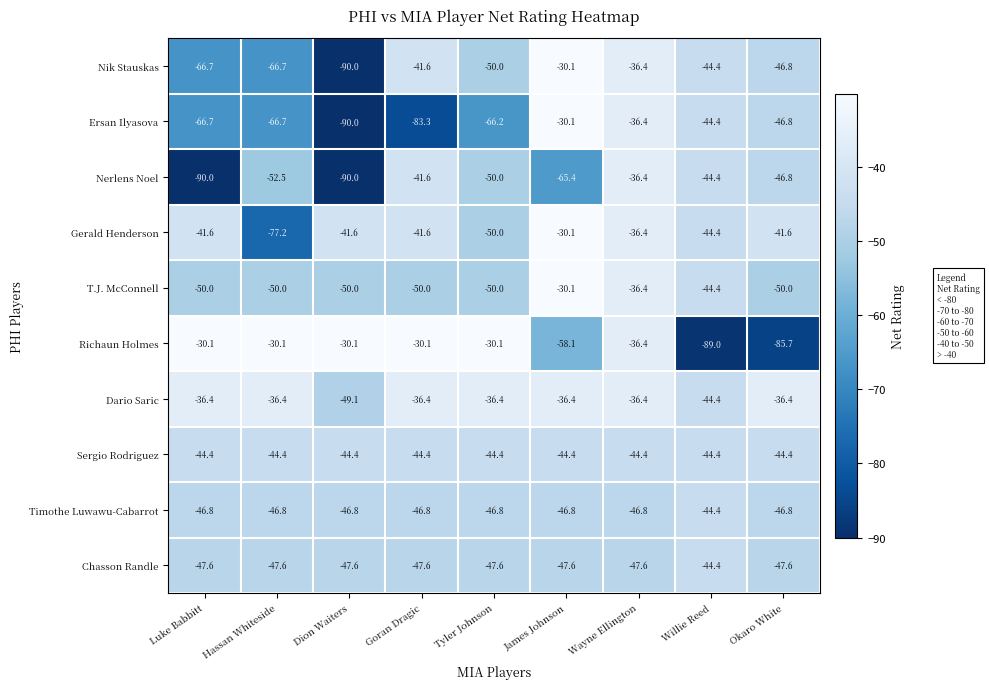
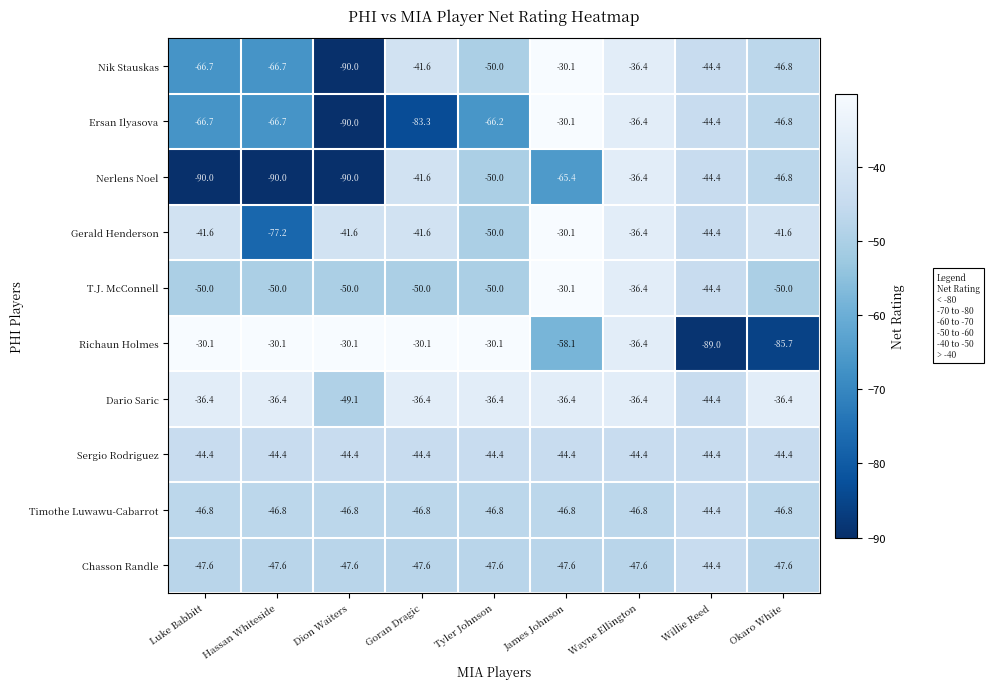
  {
    "Nik Stauskas": {
      "Luke Babbitt": -66.7,
      "Hassan Whiteside": -66.7,
      "Dion Waiters": -90.0,
      "Goran Dragic": -41.6,
      "Tyler Johnson": -50.0,
      "James Johnson": -30.1,
      "Wayne Ellington": -36.4,
      "Willie Reed": -44.4,
      "Okaro White": -46.8
    },
    "Ersan Ilyasova": {
      "Luke Babbitt": -66.7,
      "Hassan Whiteside": -66.7,
      "Dion Waiters": -90.0,
      "Goran Dragic": -83.3,
      "Tyler Johnson": -66.2,
      "James Johnson": -30.1,
      "Wayne Ellington": -36.4,
      "Willie Reed": -44.4,
      "Okaro White": -46.8
    },
    "Nerlens Noel": {
      "Luke Babbitt": -90.0,
-     "Hassan Whiteside": -52.5,
+     "Hassan Whiteside": -90.0,
      "Dion Waiters": -90.0,
      "Goran Dragic": -41.6,
      "Tyler Johnson": -50.0,
      "James Johnson": -65.4,
      "Wayne Ellington": -36.4,
      "Willie Reed": -44.4,
      "Okaro White": -46.8
    },
    "Gerald Henderson": {
      "Luke Babbitt": -41.6,
      "Hassan Whiteside": -77.2,
      "Dion Waiters": -41.6,
      "Goran Dragic": -41.6,
      "Tyler Johnson": -50.0,
      "James Johnson": -30.1,
      "Wayne Ellington": -36.4,
      "Willie Reed": -44.4,
      "Okaro White": -41.6
    },
    "T.J. McConnell": {
      "Luke Babbitt": -50.0,
      "Hassan Whiteside": -50.0,
      "Dion Waiters": -50.0,
      "Goran Dragic": -50.0,
      "Tyler Johnson": -50.0,
      "James Johnson": -30.1,
      "Wayne Ellington": -36.4,
      "Willie Reed": -44.4,
      "Okaro White": -50.0
    },
    "Richaun Holmes": {
      "Luke Babbitt": -30.1,
      "Hassan Whiteside": -30.1,
      "Dion Waiters": -30.1,
      "Goran Dragic": -30.1,
      "Tyler Johnson": -30.1,
      "James Johnson": -58.1,
      "Wayne Ellington": -36.4,
      "Willie Reed": -89.0,
      "Okaro White": -85.7
    },
    "Dario Saric": {
      "Luke Babbitt": -36.4,
      "Hassan Whiteside": -36.4,
      "Dion Waiters": -49.1,
      "Goran Dragic": -36.4,
      "Tyler Johnson": -36.4,
      "James Johnson": -36.4,
      "Wayne Ellington": -36.4,
      "Willie Reed": -44.4,
      "Okaro White": -36.4
    },
    "Sergio Rodriguez": {
      "Luke Babbitt": -44.4,
      "Hassan Whiteside": -44.4,
      "Dion Waiters": -44.4,
      "Goran Dragic": -44.4,
      "Tyler Johnson": -44.4,
      "James Johnson": -44.4,
      "Wayne Ellington": -44.4,
      "Willie Reed": -44.4,
      "Okaro White": -44.4
    },
    "Timothe Luwawu-Cabarrot": {
      "Luke Babbitt": -46.8,
      "Hassan Whiteside": -46.8,
      "Dion Waiters": -46.8,
      "Goran Dragic": -46.8,
      "Tyler Johnson": -46.8,
      "James Johnson": -46.8,
      "Wayne Ellington": -46.8,
      "Willie Reed": -44.4,
      "Okaro White": -46.8
    },
    "Chasson Randle": {
      "Luke Babbitt": -47.6,
      "Hassan Whiteside": -47.6,
      "Dion Waiters": -47.6,
      "Goran Dragic": -47.6,
      "Tyler Johnson": -47.6,
      "James Johnson": -47.6,
      "Wayne Ellington": -47.6,
      "Willie Reed": -44.4,
      "Okaro White": -47.6
    }
  }
